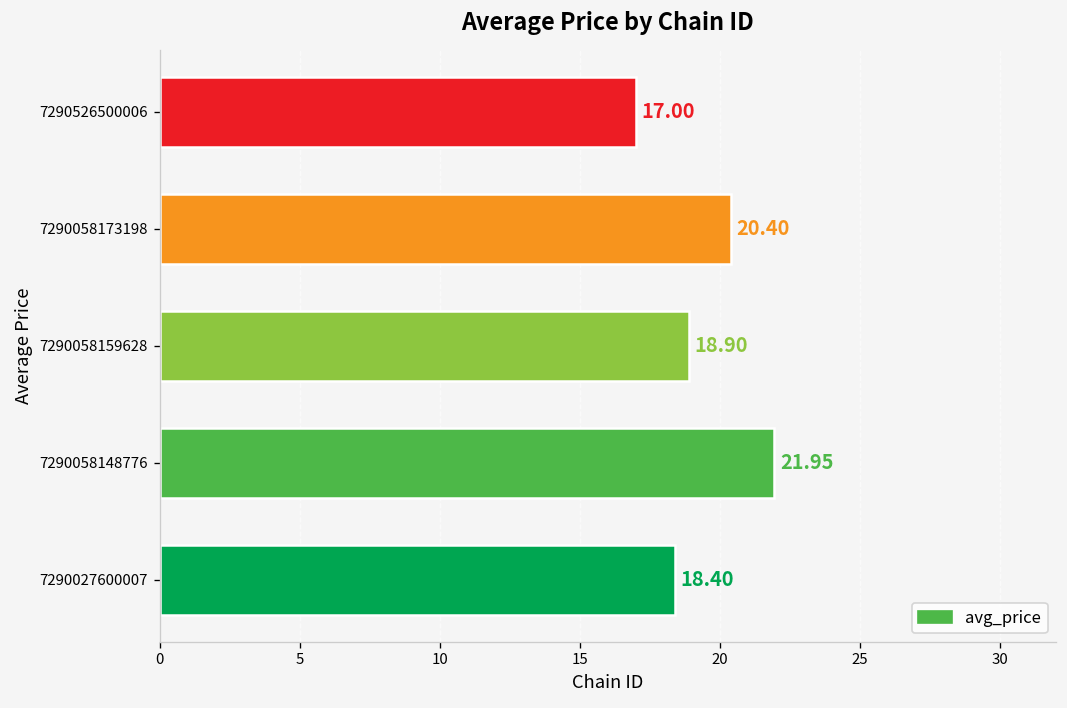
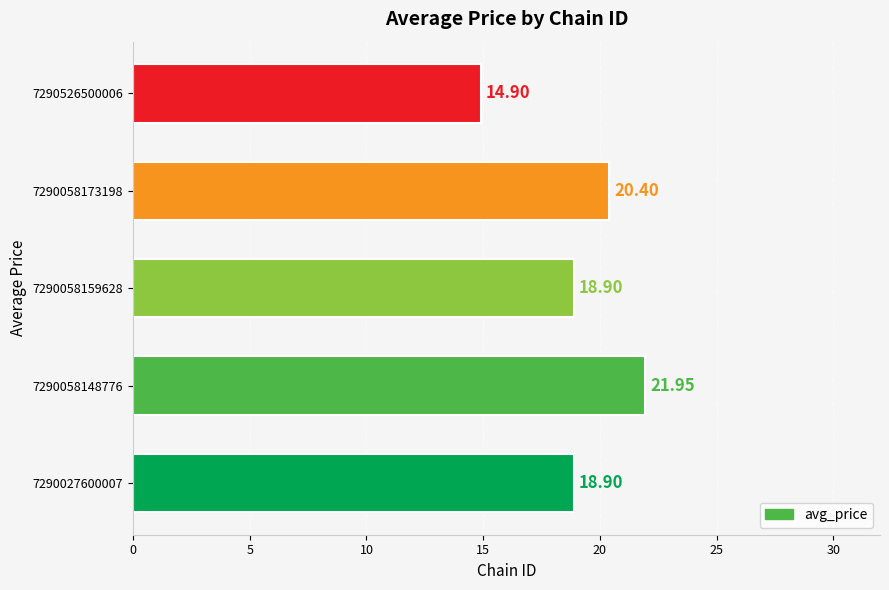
  {
-   "7290526500006": 17.00,
+   "7290526500006": 14.90,
    "7290058173198": 20.40,
    "7290058159628": 18.90,
    "7290058148776": 21.95,
-   "7290027600007": 18.40
+   "7290027600007": 18.90
  }
